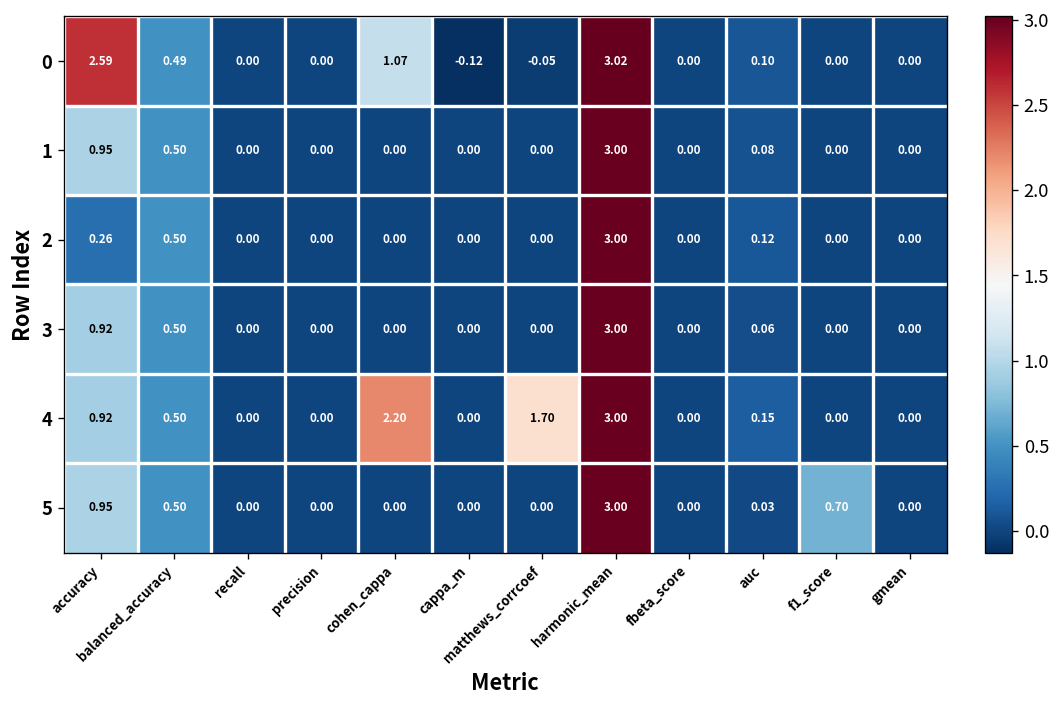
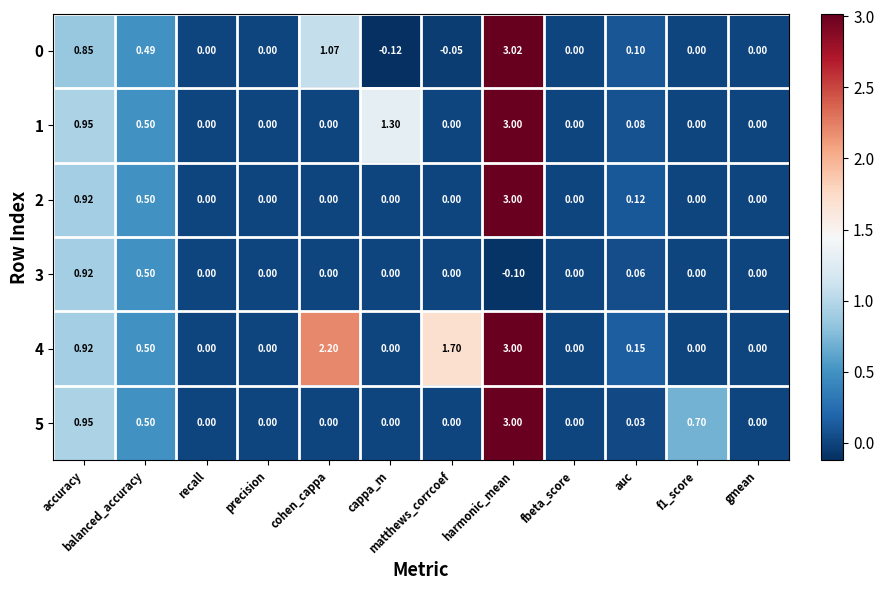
  {
    "0": {
-     "accuracy": 2.59,
+     "accuracy": 0.85,
      "balanced_accuracy": 0.49,
      "recall": 0.00,
      "precision": 0.00,
      "cohen_cappa": 1.07,
      "cappa_m": -0.12,
      "matthews_corrcoef": -0.05,
      "harmonic_mean": 3.02,
      "fbeta_score": 0.00,
      "auc": 0.10,
      "f1_score": 0.00,
      "gmean": 0.00
    },
    "1": {
      "accuracy": 0.95,
      "balanced_accuracy": 0.50,
      "recall": 0.00,
      "precision": 0.00,
      "cohen_cappa": 0.00,
-     "cappa_m": 0.00,
+     "cappa_m": 1.30,
      "matthews_corrcoef": 0.00,
      "harmonic_mean": 3.00,
      "fbeta_score": 0.00,
      "auc": 0.08,
      "f1_score": 0.00,
      "gmean": 0.00
    },
    "2": {
-     "accuracy": 0.26,
+     "accuracy": 0.92,
      "balanced_accuracy": 0.50,
      "recall": 0.00,
      "precision": 0.00,
      "cohen_cappa": 0.00,
      "cappa_m": 0.00,
      "matthews_corrcoef": 0.00,
      "harmonic_mean": 3.00,
      "fbeta_score": 0.00,
      "auc": 0.12,
      "f1_score": 0.00,
      "gmean": 0.00
    },
    "3": {
      "accuracy": 0.92,
      "balanced_accuracy": 0.50,
      "recall": 0.00,
      "precision": 0.00,
      "cohen_cappa": 0.00,
      "cappa_m": 0.00,
      "matthews_corrcoef": 0.00,
-     "harmonic_mean": 3.00,
+     "harmonic_mean": -0.10,
      "fbeta_score": 0.00,
      "auc": 0.06,
      "f1_score": 0.00,
      "gmean": 0.00
    },
    "4": {
      "accuracy": 0.92,
      "balanced_accuracy": 0.50,
      "recall": 0.00,
      "precision": 0.00,
      "cohen_cappa": 2.20,
      "cappa_m": 0.00,
      "matthews_corrcoef": 1.70,
      "harmonic_mean": 3.00,
      "fbeta_score": 0.00,
      "auc": 0.15,
      "f1_score": 0.00,
      "gmean": 0.00
    },
    "5": {
      "accuracy": 0.95,
      "balanced_accuracy": 0.50,
      "recall": 0.00,
      "precision": 0.00,
      "cohen_cappa": 0.00,
      "cappa_m": 0.00,
      "matthews_corrcoef": 0.00,
      "harmonic_mean": 3.00,
      "fbeta_score": 0.00,
      "auc": 0.03,
      "f1_score": 0.70,
      "gmean": 0.00
    }
  }
